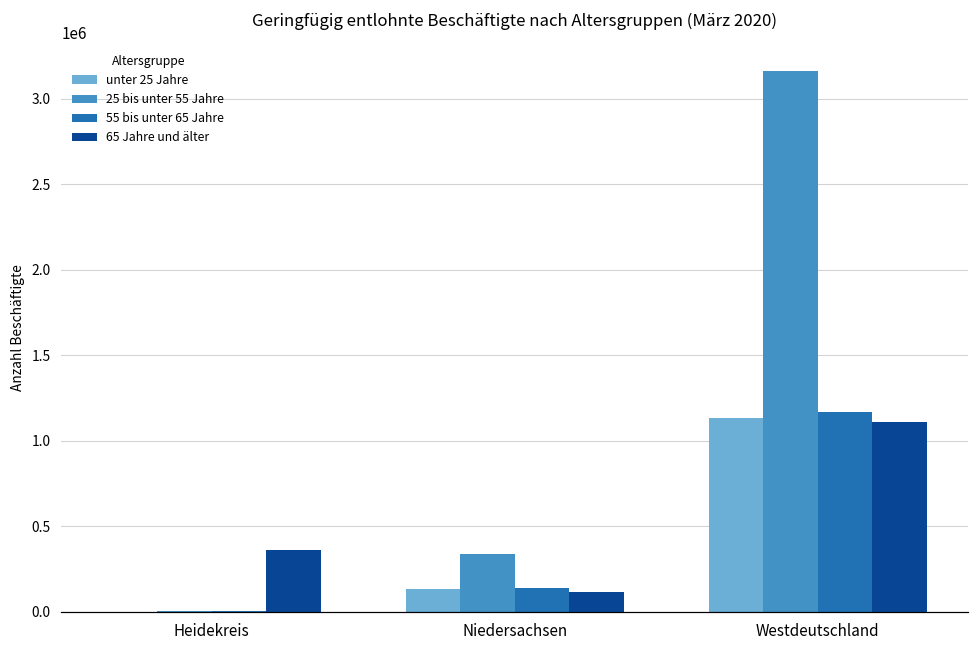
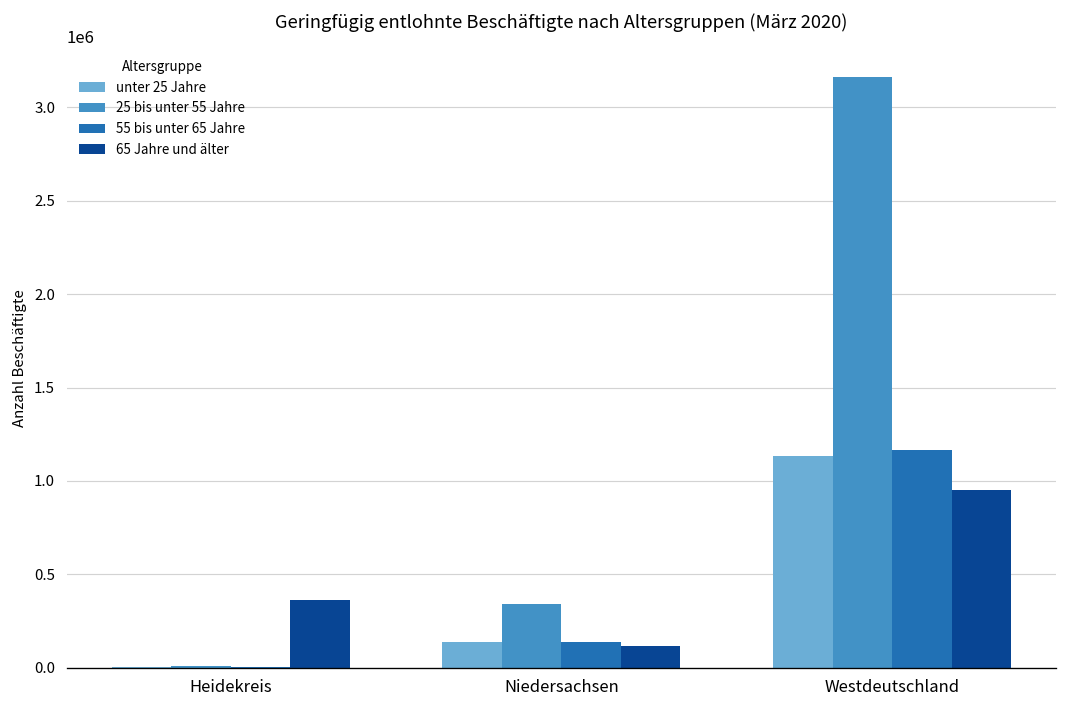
  {
    "65 Jahre und älter": {
      "Heidekreis": 360000,
      "Niedersachsen": 110000,
-     "Westdeutschland": 1110000
+     "Westdeutschland": 950000
    }
  }
